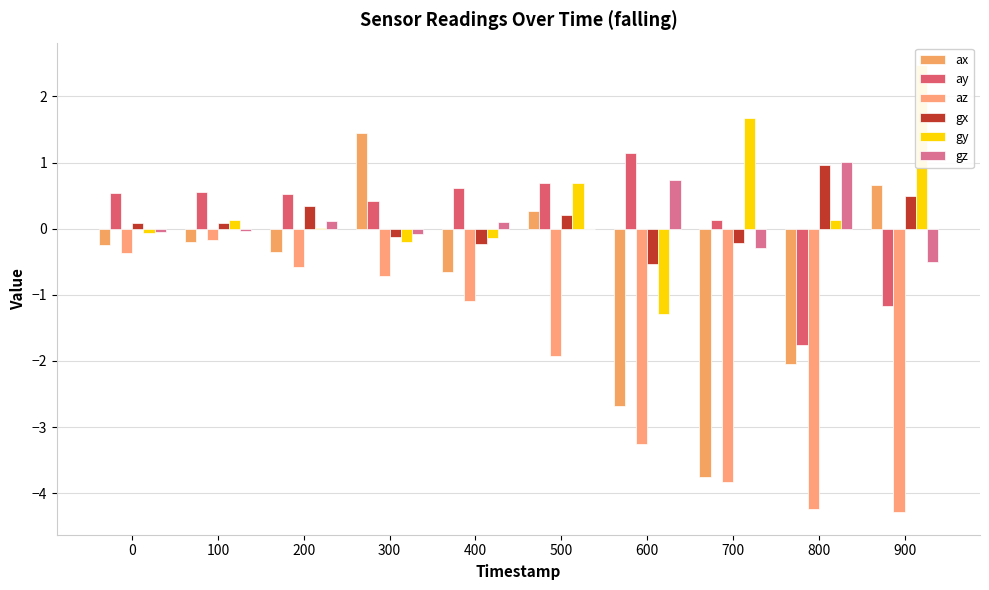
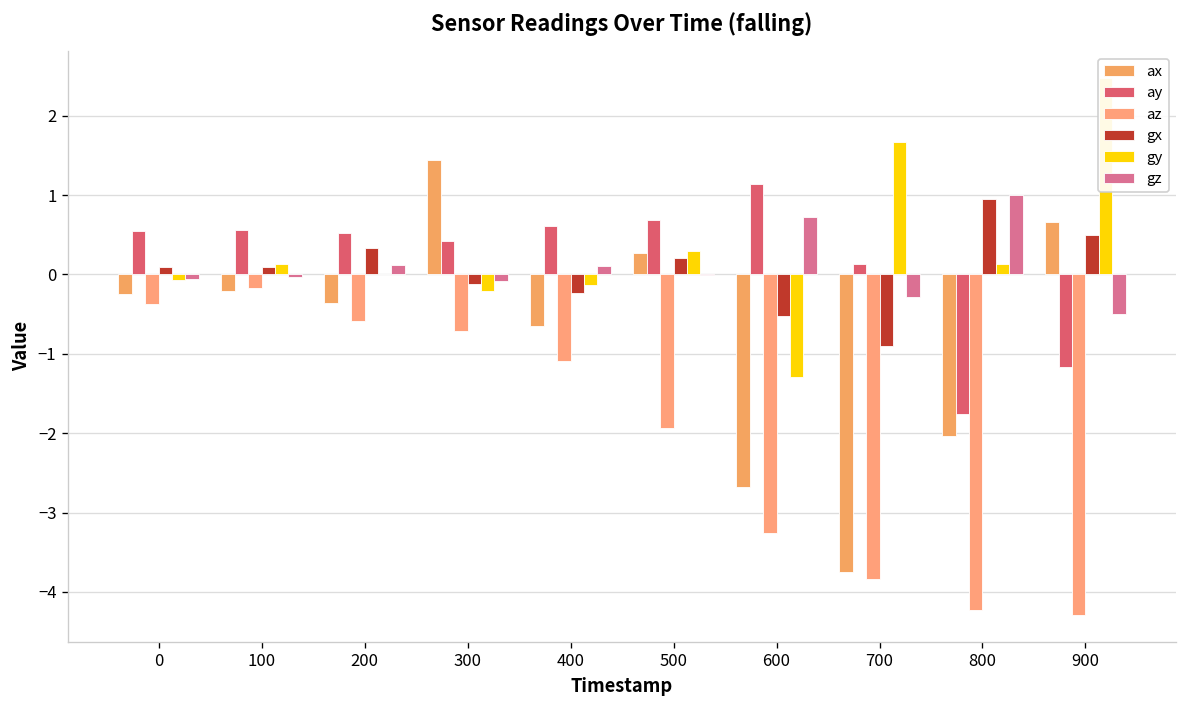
  {
    "gx": {
      "0": 0.1,
      "100": 0.1,
      "200": 0.3,
      "300": -0.1,
      "400": -0.2,
      "500": 0.2,
      "600": -0.5,
-     "700": -0.2,
+     "700": -0.9,
      "800": 1.0,
      "900": 0.5
    },
    "gy": {
      "0": -0.1,
      "100": 0.1,
      "300": -0.2,
      "400": -0.1,
-     "500": 0.7,
+     "500": 0.3,
      "600": -1.3,
      "700": 1.7,
      "800": 0.1
    }
  }
